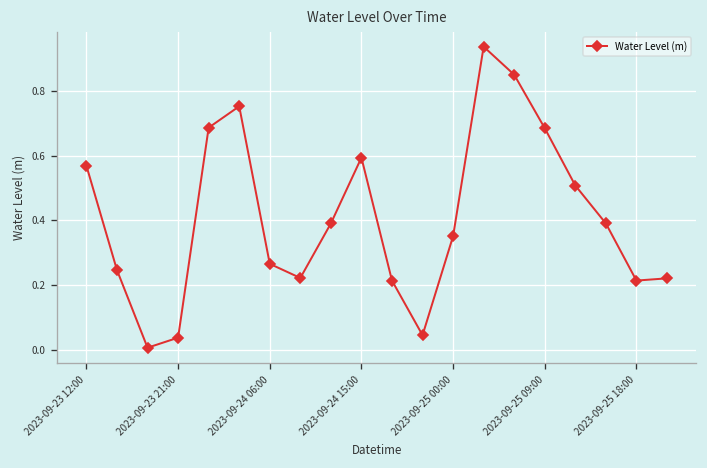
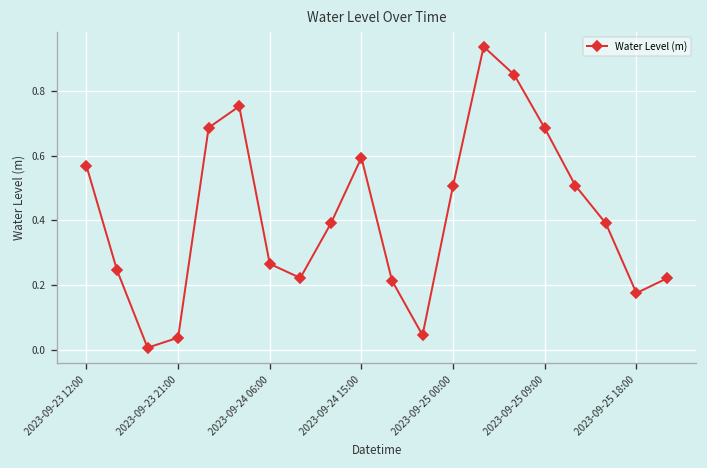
  {
    "2023-09-23 12:00": 0.57,
    "2023-09-23 21:00": 0.04,
    "2023-09-24 06:00": 0.27,
    "2023-09-24 15:00": 0.59,
-   "2023-09-25 00:00": 0.35,
+   "2023-09-25 00:00": 0.51,
    "2023-09-25 09:00": 0.68,
-   "2023-09-25 18:00": 0.21
+   "2023-09-25 18:00": 0.18
  }
